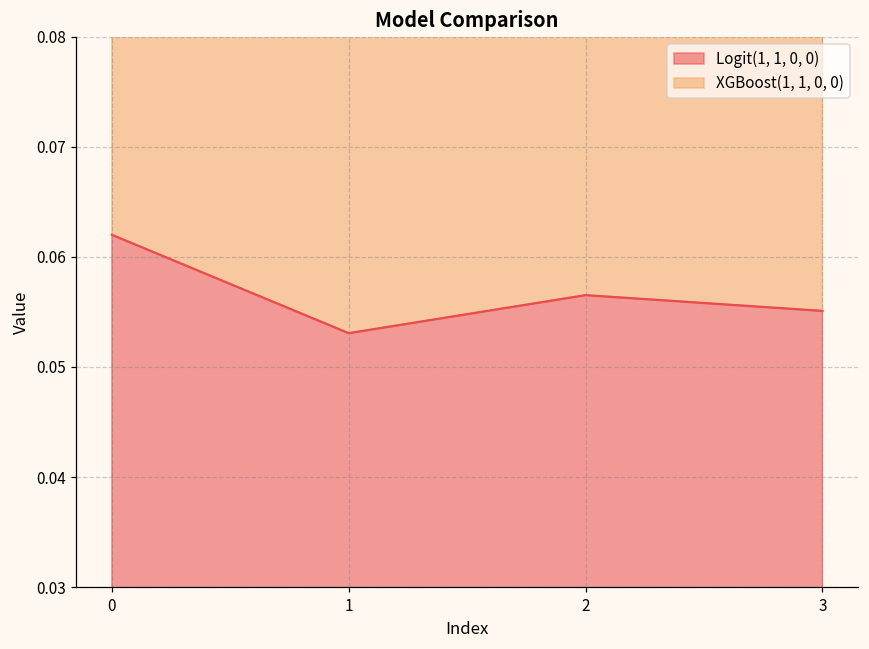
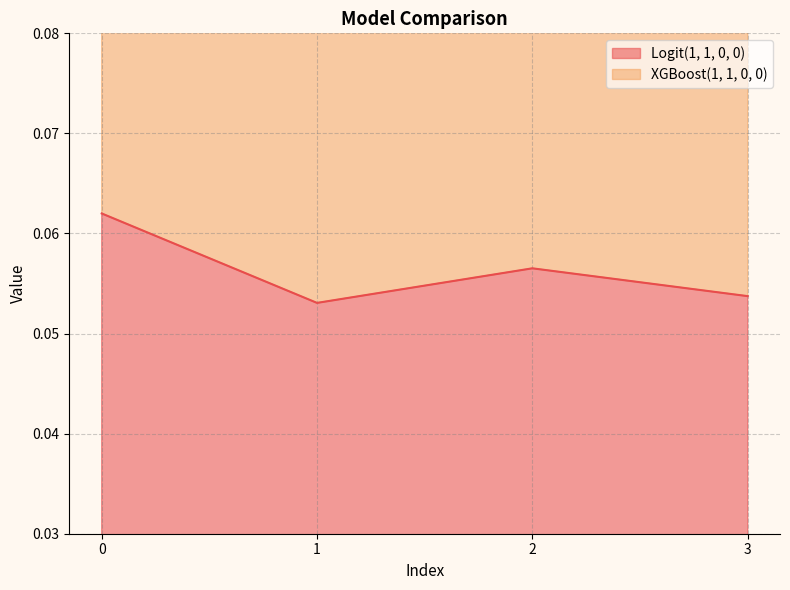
  {
    "Logit(1, 1, 0, 0)": {
      "0": 0.0620,
      "1": 0.0531,
      "2": 0.0565,
-     "3": 0.0551
+     "3": 0.0537
    }
  }
